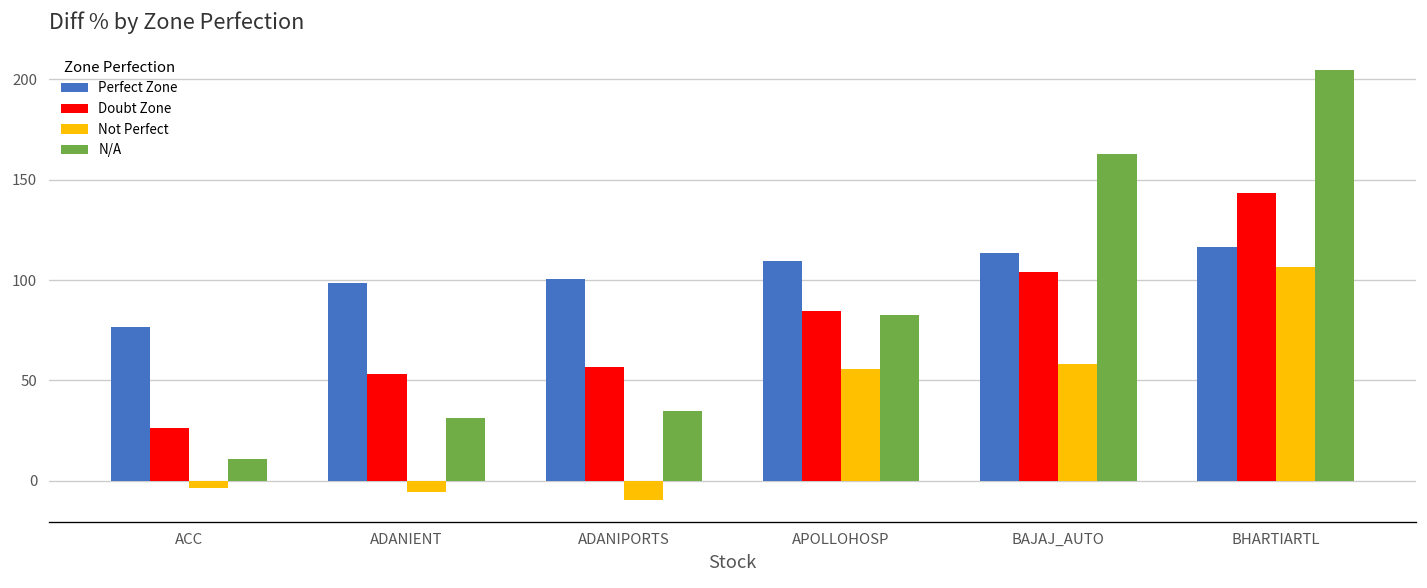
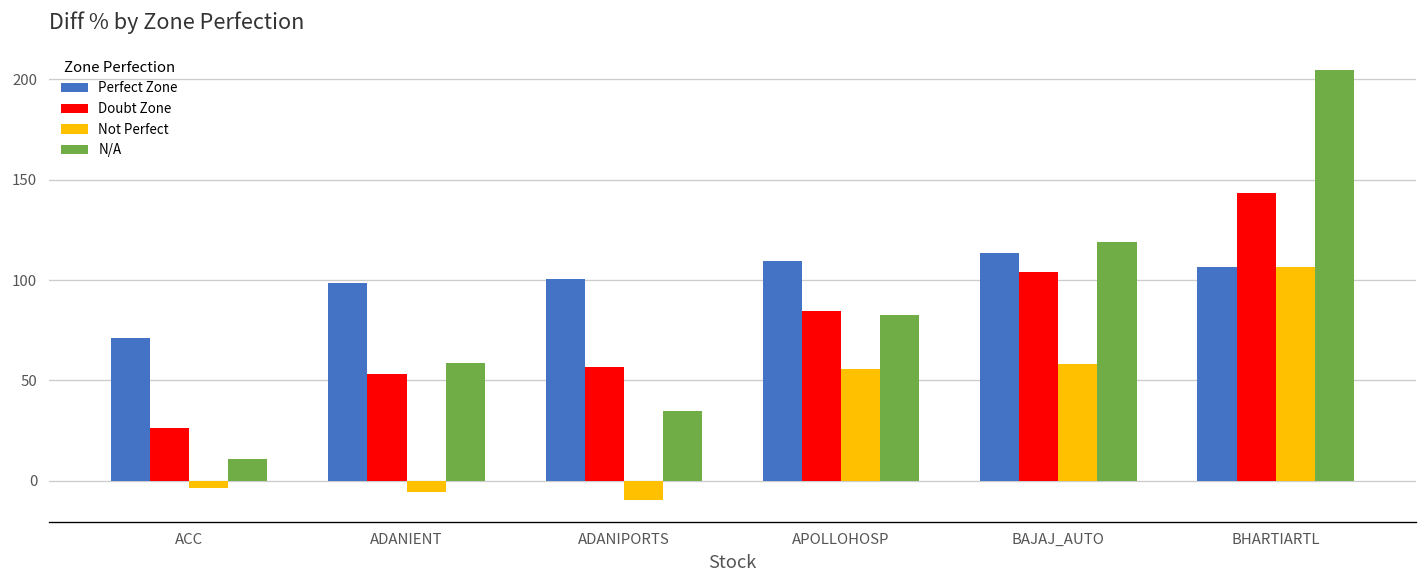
  {
    "Perfect Zone": {
-     "ACC": 77,
+     "ACC": 71,
      "ADANIENT": 99,
      "ADANIPORTS": 100,
      "APOLLOHOSP": 109,
      "BAJAJ_AUTO": 114,
-     "BHARTIARTL": 116
+     "BHARTIARTL": 106
    },
    "Doubt Zone": {
      "ACC": 27,
      "ADANIENT": 53,
      "ADANIPORTS": 57,
      "APOLLOHOSP": 85,
      "BAJAJ_AUTO": 104,
      "BHARTIARTL": 143
    },
    "Not Perfect": {
      "ACC": -4,
      "ADANIENT": -6,
      "ADANIPORTS": -10,
      "APOLLOHOSP": 56,
      "BAJAJ_AUTO": 58,
      "BHARTIARTL": 106
    },
    "N/A": {
      "ACC": 11,
-     "ADANIENT": 31,
+     "ADANIENT": 59,
      "ADANIPORTS": 35,
      "APOLLOHOSP": 83,
-     "BAJAJ_AUTO": 163,
+     "BAJAJ_AUTO": 119,
      "BHARTIARTL": 204
    }
  }
